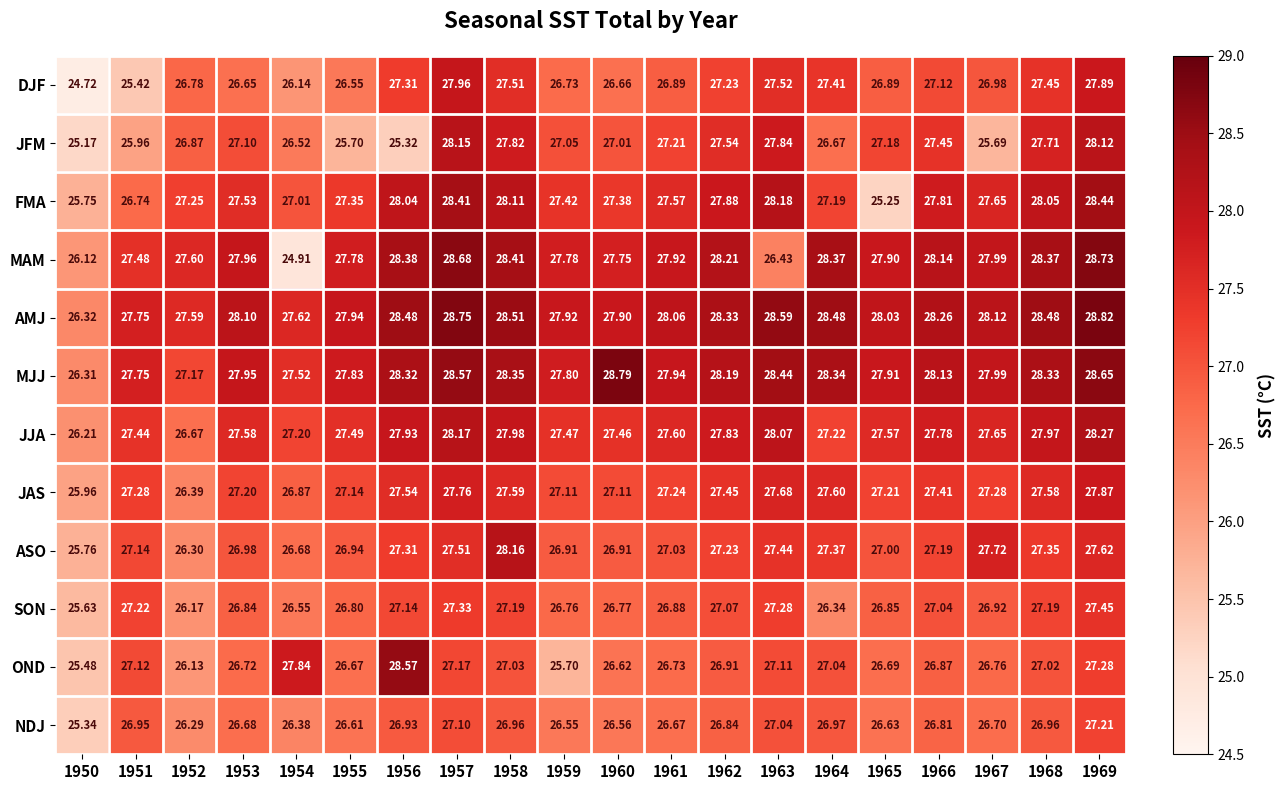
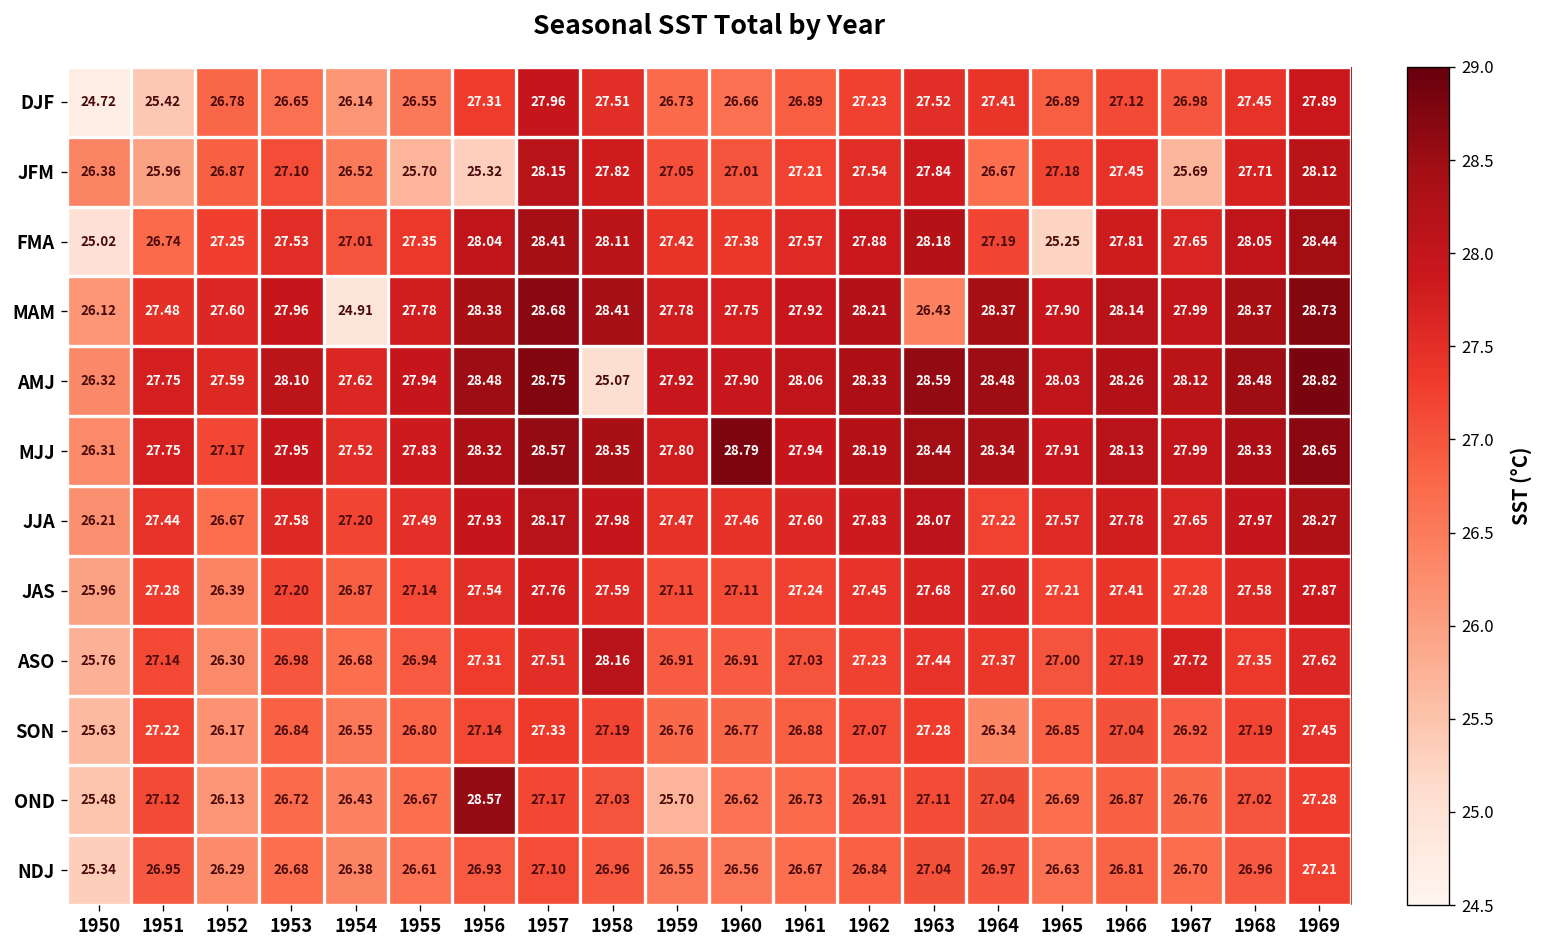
  {
    "JFM": {
-     "1950": 25.17,
+     "1950": 26.38,
      "1951": 25.96,
      "1952": 26.87,
      "1953": 27.10,
      "1954": 26.52,
      "1955": 25.70,
      "1956": 25.32,
      "1957": 28.15,
      "1958": 27.82,
      "1959": 27.05,
      "1960": 27.01,
      "1961": 27.21,
      "1962": 27.54,
      "1963": 27.84,
      "1964": 26.67,
      "1965": 27.18,
      "1966": 27.45,
      "1967": 25.69,
      "1968": 27.71,
      "1969": 28.12
    },
    "FMA": {
-     "1950": 25.75,
+     "1950": 25.02,
      "1951": 26.74,
      "1952": 27.25,
      "1953": 27.53,
      "1954": 27.01,
      "1955": 27.35,
      "1956": 28.04,
      "1957": 28.41,
      "1958": 28.11,
      "1959": 27.42,
      "1960": 27.38,
      "1961": 27.57,
      "1962": 27.88,
      "1963": 28.18,
      "1964": 27.19,
      "1965": 25.25,
      "1966": 27.81,
      "1967": 27.65,
      "1968": 28.05,
      "1969": 28.44
    },
    "AMJ": {
      "1950": 26.32,
      "1951": 27.75,
      "1952": 27.59,
      "1953": 28.10,
      "1954": 27.62,
      "1955": 27.94,
      "1956": 28.48,
      "1957": 28.75,
-     "1958": 28.51,
+     "1958": 25.07,
      "1959": 27.92,
      "1960": 27.90,
      "1961": 28.06,
      "1962": 28.33,
      "1963": 28.59,
      "1964": 28.48,
      "1965": 28.03,
      "1966": 28.26,
      "1967": 28.12,
      "1968": 28.48,
      "1969": 28.82
    },
    "OND": {
      "1950": 25.48,
      "1951": 27.12,
      "1952": 26.13,
      "1953": 26.72,
-     "1954": 27.84,
+     "1954": 26.43,
      "1955": 26.67,
      "1956": 28.57,
      "1957": 27.17,
      "1958": 27.03,
      "1959": 25.70,
      "1960": 26.62,
      "1961": 26.73,
      "1962": 26.91,
      "1963": 27.11,
      "1964": 27.04,
      "1965": 26.69,
      "1966": 26.87,
      "1967": 26.76,
      "1968": 27.02,
      "1969": 27.28
    }
  }
